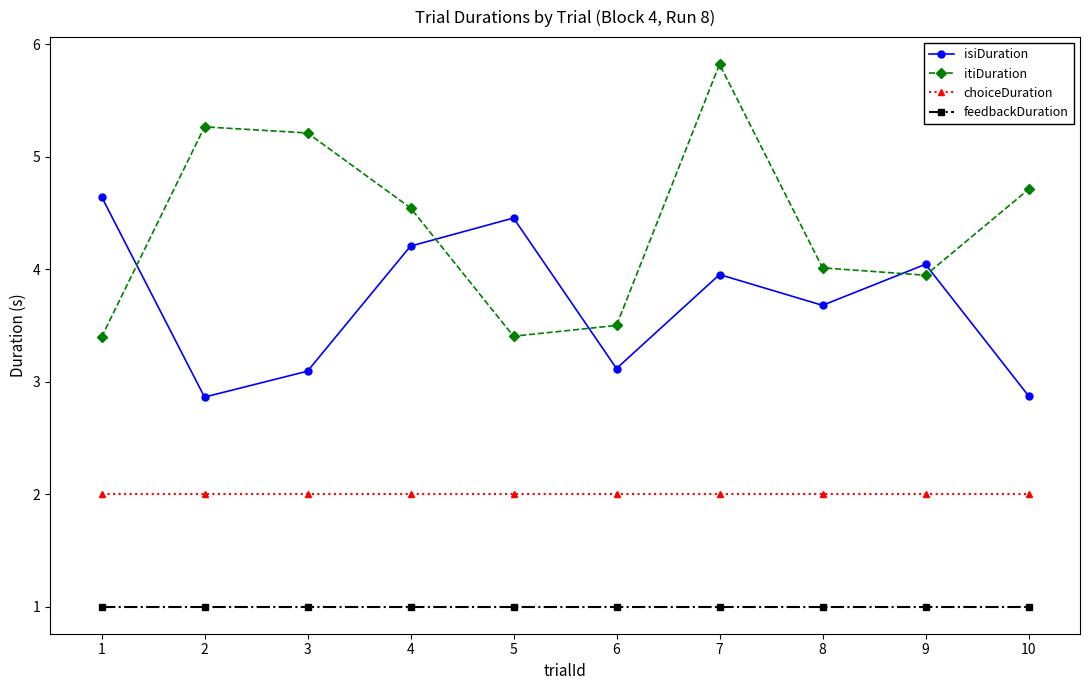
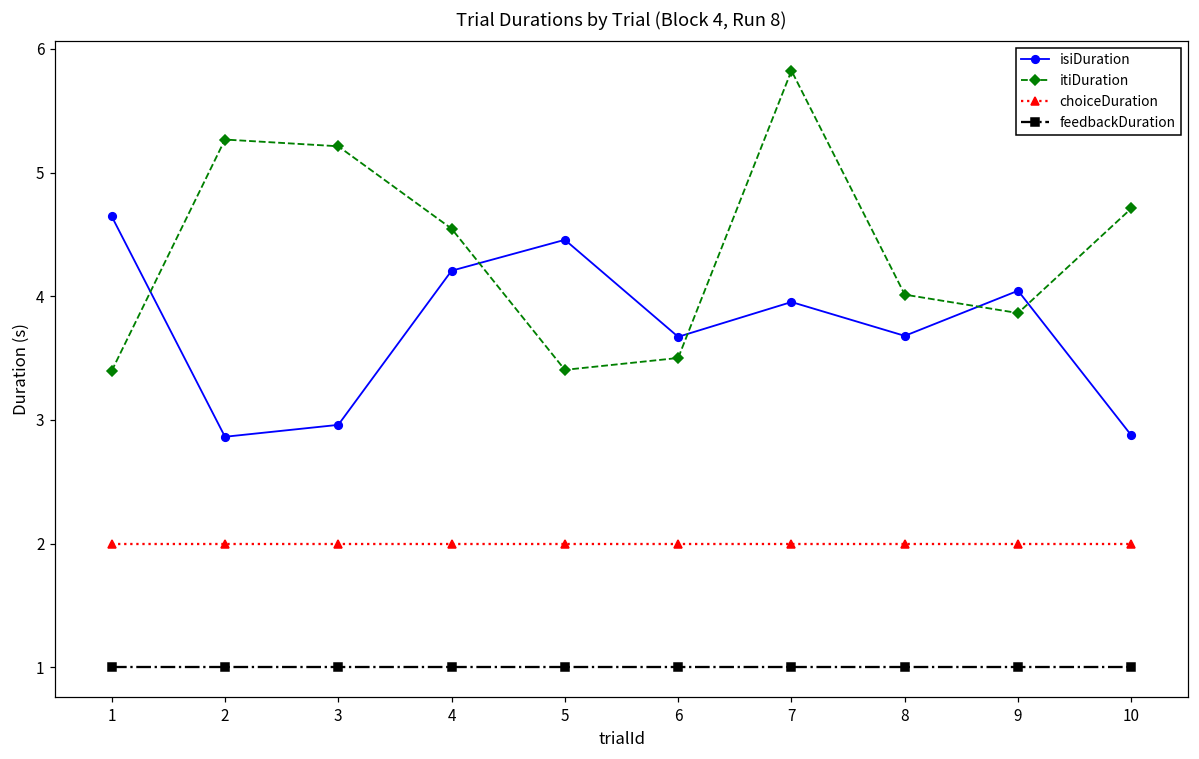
  {
    "isiDuration": {
      "1": 4.65,
      "2": 2.86,
-     "3": 3.09,
+     "3": 2.96,
      "4": 4.21,
      "5": 4.46,
-     "6": 3.12,
+     "6": 3.67,
      "7": 3.95,
      "8": 3.68,
      "9": 4.04,
      "10": 2.88
    },
    "itiDuration": {
      "1": 3.40,
      "2": 5.27,
      "3": 5.21,
      "4": 4.55,
      "5": 3.40,
      "6": 3.50,
      "7": 5.82,
      "8": 4.01,
-     "9": 3.95,
+     "9": 3.86,
      "10": 4.71
    },
    "choiceDuration": {
      "1": 2.00,
      "2": 2.00,
      "3": 2.00,
      "4": 2.00,
      "5": 2.00,
      "6": 2.00,
      "7": 2.00,
      "8": 2.00,
      "9": 2.00,
      "10": 2.00
    },
    "feedbackDuration": {
      "1": 1.00,
      "2": 1.00,
      "3": 1.00,
      "4": 1.00,
      "5": 1.00,
      "6": 1.00,
      "7": 1.00,
      "8": 1.00,
      "9": 1.00,
      "10": 1.00
    }
  }
